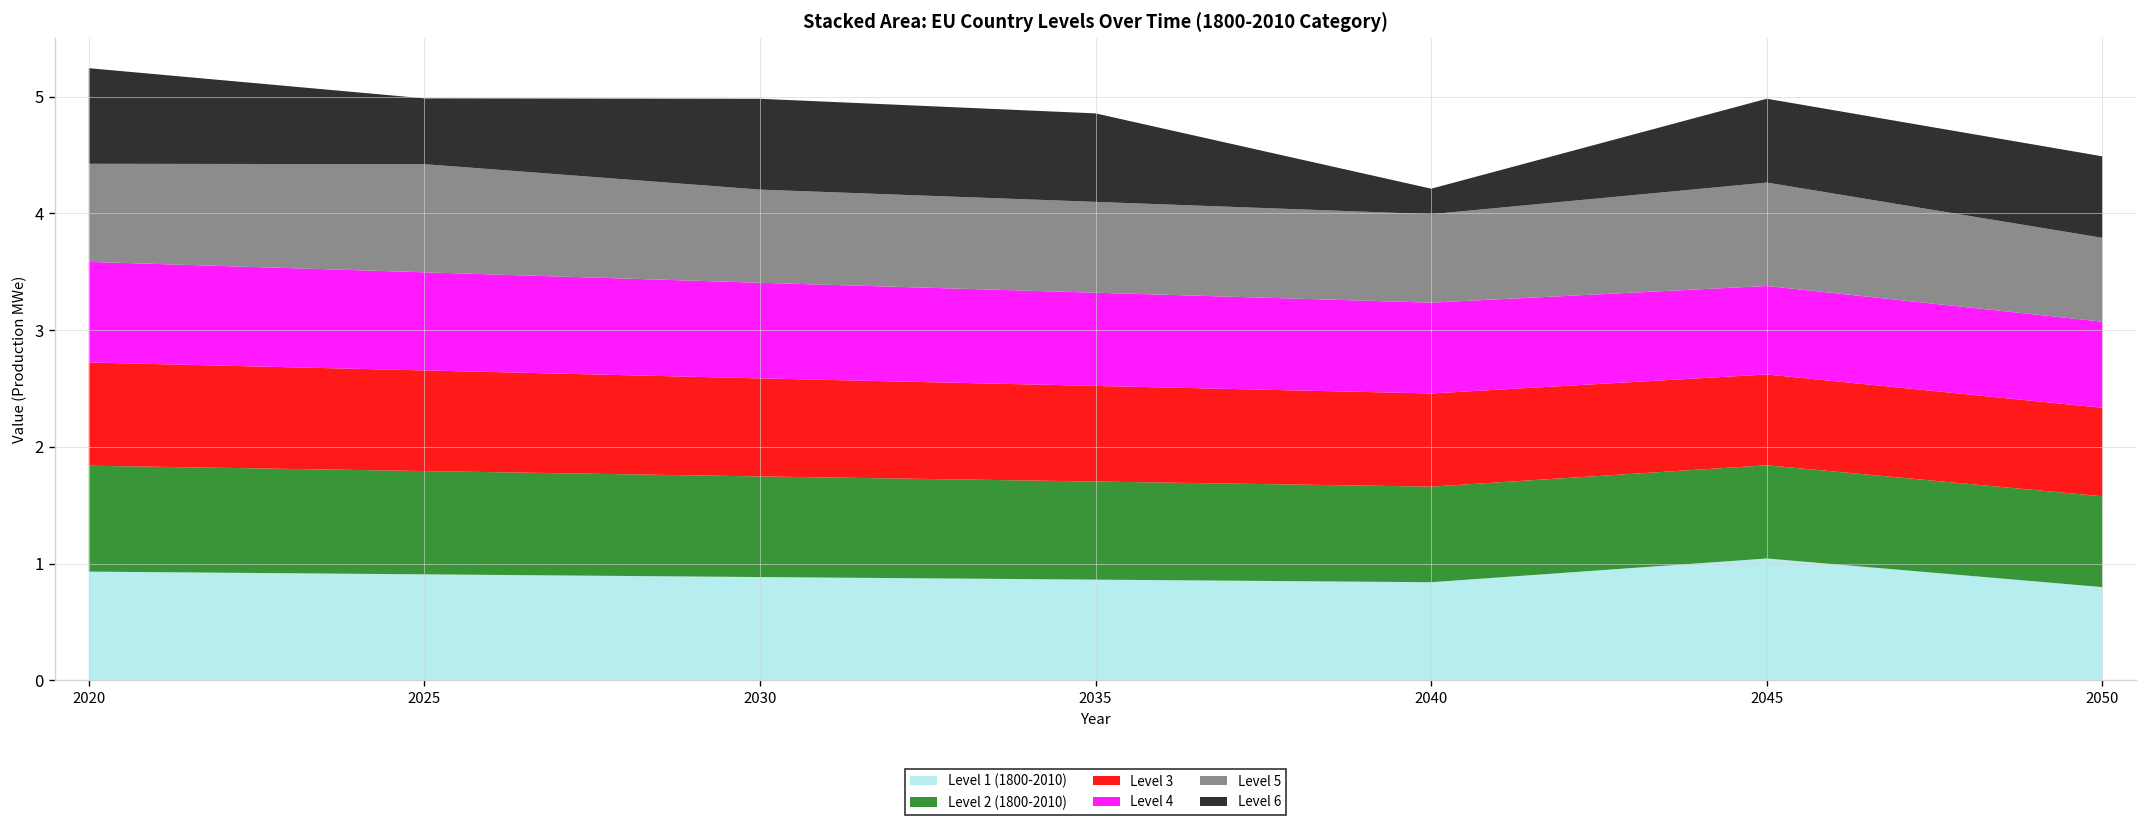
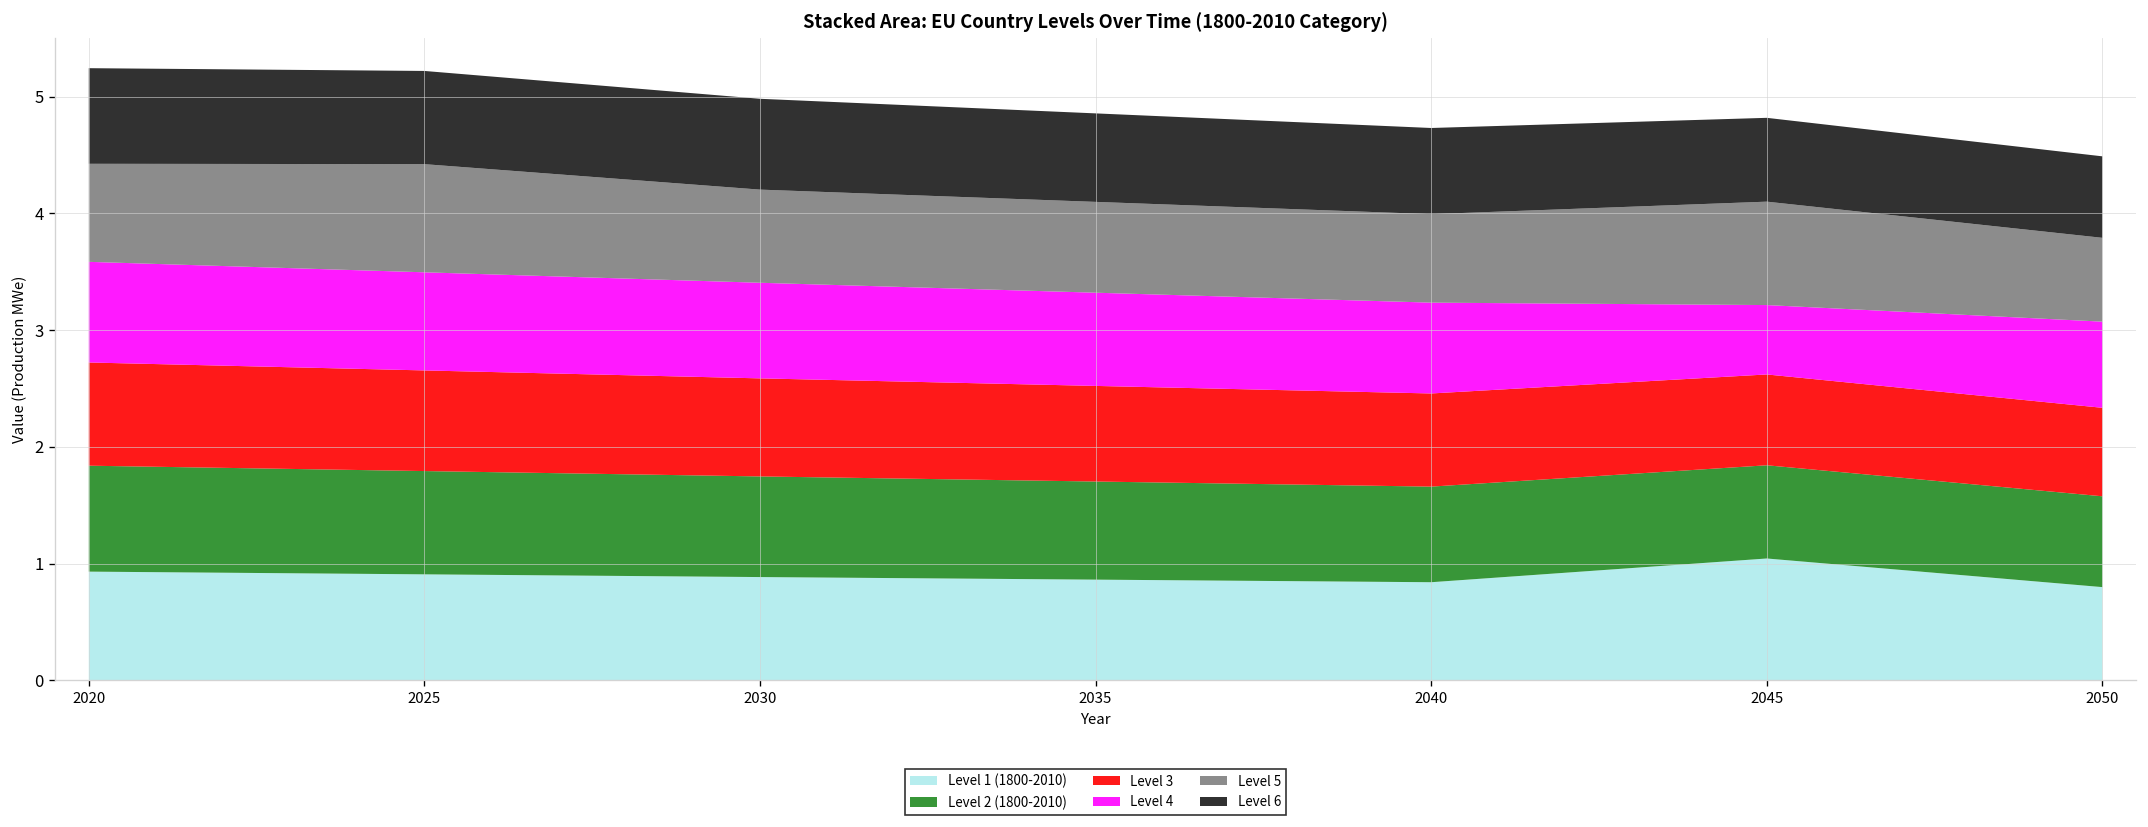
  {
    "Level 1 (1800-2010)": {
      "2020": 0.9,
      "2025": 0.9,
      "2030": 0.9,
      "2035": 0.9,
      "2040": 0.8,
      "2045": 1.0,
      "2050": 0.8
    },
    "Level 2 (1800-2010)": {
      "2020": 0.9,
      "2025": 0.9,
      "2030": 0.9,
      "2035": 0.8,
      "2040": 0.8,
      "2045": 0.8,
      "2050": 0.8
    },
    "Level 3": {
      "2020": 0.9,
      "2025": 0.9,
      "2030": 0.8,
      "2035": 0.8,
      "2040": 0.8,
      "2045": 0.8,
      "2050": 0.8
    },
    "Level 4": {
      "2020": 0.9,
      "2025": 0.8,
      "2030": 0.8,
      "2035": 0.8,
      "2040": 0.8,
-     "2045": 0.8,
+     "2045": 0.6,
      "2050": 0.7
    },
    "Level 5": {
      "2020": 0.8,
      "2025": 0.9,
      "2030": 0.8,
      "2035": 0.8,
      "2040": 0.8,
      "2045": 0.9,
      "2050": 0.7
    },
    "Level 6": {
      "2020": 0.8,
-     "2025": 0.6,
+     "2025": 0.8,
      "2030": 0.8,
      "2035": 0.8,
-     "2040": 0.2,
+     "2040": 0.7,
      "2045": 0.7,
      "2050": 0.7
    }
  }
